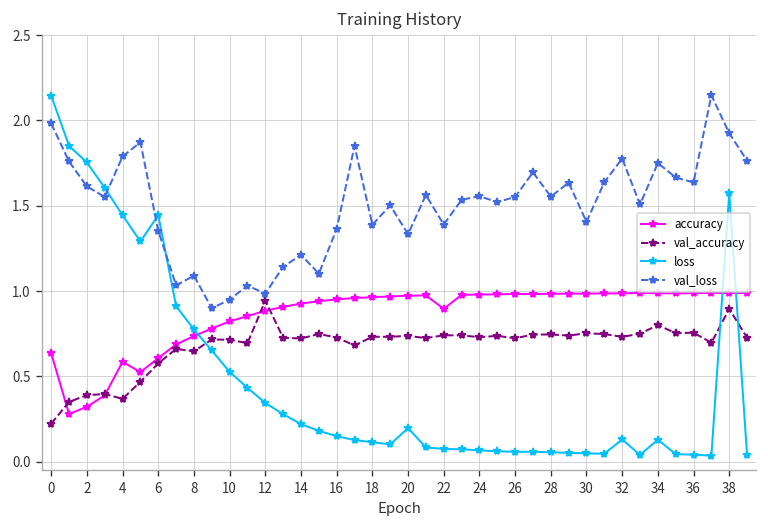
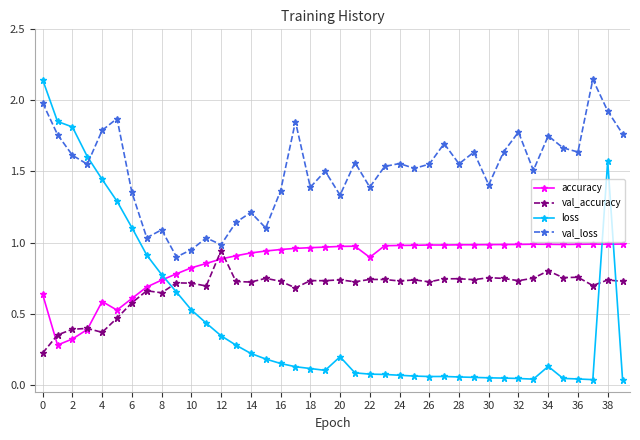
  {
    "accuracy": {
      "0": 0.63,
      "2": 0.32,
      "4": 0.58,
      "6": 0.61,
      "8": 0.74,
      "10": 0.82,
      "12": 0.88,
      "14": 0.93,
      "16": 0.95,
      "18": 0.96,
      "20": 0.97,
      "22": 0.90,
      "24": 0.98,
      "26": 0.98,
      "28": 0.98,
      "30": 0.98,
      "32": 0.99,
      "34": 0.99,
      "36": 0.99,
      "38": 0.99
    },
    "val_accuracy": {
      "0": 0.22,
      "2": 0.39,
      "4": 0.37,
      "6": 0.58,
      "8": 0.65,
      "10": 0.71,
      "12": 0.94,
      "14": 0.72,
      "16": 0.73,
      "18": 0.73,
      "20": 0.74,
      "22": 0.74,
      "24": 0.73,
      "26": 0.72,
      "28": 0.75,
      "30": 0.75,
      "32": 0.73,
      "34": 0.80,
      "36": 0.76,
-     "38": 0.90
+     "38": 0.74
    },
    "loss": {
      "0": 2.15,
-     "2": 1.75,
+     "2": 1.81,
      "4": 1.44,
-     "6": 1.44,
+     "6": 1.10,
      "8": 0.77,
      "10": 0.53,
      "12": 0.34,
      "14": 0.22,
      "16": 0.15,
      "18": 0.11,
      "20": 0.20,
      "22": 0.07,
      "24": 0.07,
      "26": 0.06,
      "28": 0.05,
      "30": 0.05,
-     "32": 0.13,
+     "32": 0.04,
      "34": 0.13,
      "36": 0.04,
      "38": 1.57
    },
    "val_loss": {
      "0": 1.98,
      "2": 1.61,
      "4": 1.79,
      "6": 1.35,
      "8": 1.09,
      "10": 0.95,
      "12": 0.98,
      "14": 1.21,
      "16": 1.36,
      "18": 1.39,
      "20": 1.33,
      "22": 1.39,
      "24": 1.56,
      "26": 1.55,
      "28": 1.55,
      "30": 1.41,
      "32": 1.78,
      "34": 1.75,
      "36": 1.64,
      "38": 1.93
    }
  }
